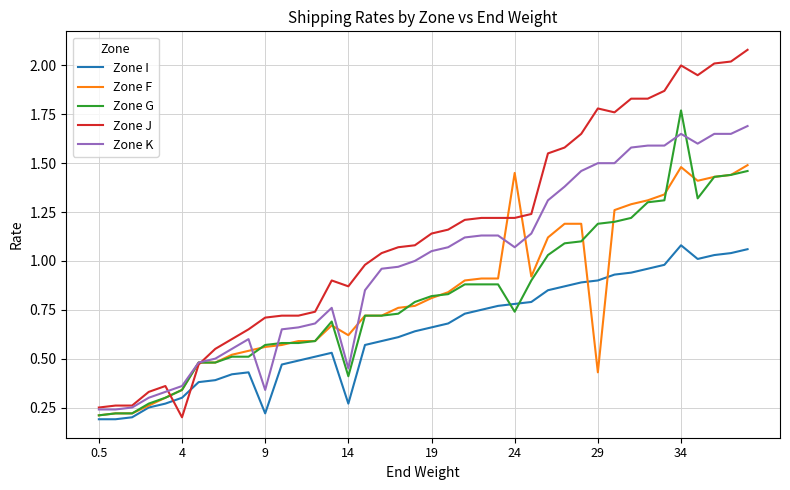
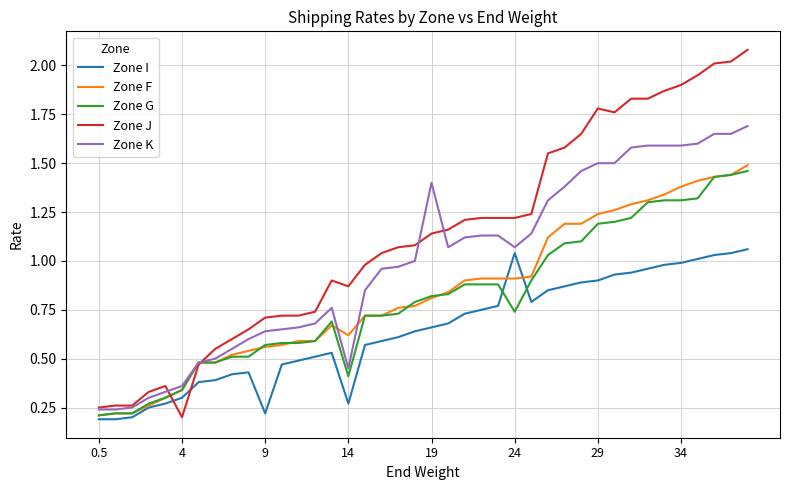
  {
    "Zone I": {
      "0.5": 0.19,
      "4": 0.30,
      "9": 0.22,
      "14": 0.27,
      "19": 0.66,
-     "24": 0.78,
+     "24": 1.04,
      "29": 0.90,
-     "34": 1.08
+     "34": 0.99
    },
    "Zone F": {
      "14": 0.62,
-     "24": 1.45,
-     "29": 0.43,
-     "34": 1.48
+     "24": 0.91,
+     "29": 1.24,
+     "34": 1.38
    },
    "Zone G": {
      "14": 0.41,
      "24": 0.74,
      "29": 1.19,
-     "34": 1.77
+     "34": 1.31
    },
    "Zone J": {
      "4": 0.2,
      "9": 0.7,
      "14": 0.87,
      "19": 1.14,
      "24": 1.22,
      "29": 1.78,
-     "34": 2.0
+     "34": 1.9
    },
    "Zone K": {
      "4": 0.36,
-     "9": 0.34,
+     "9": 0.64,
      "14": 0.45,
-     "19": 1.05,
+     "19": 1.40,
      "24": 1.07,
      "29": 1.50,
-     "34": 1.65
+     "34": 1.59
    }
  }
